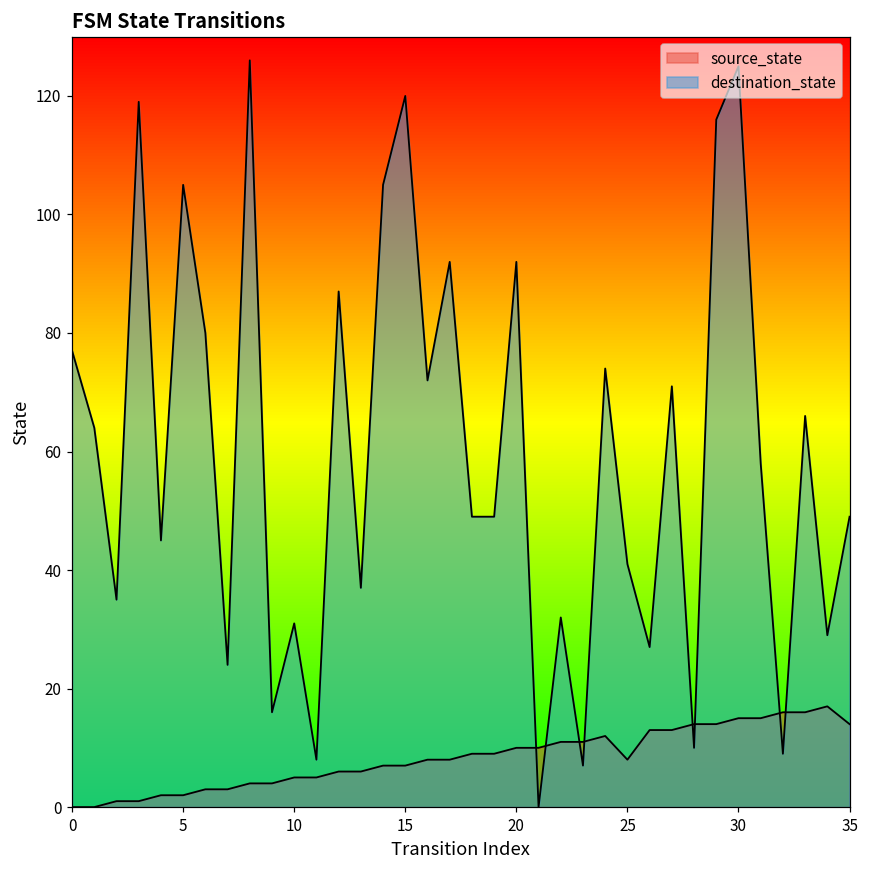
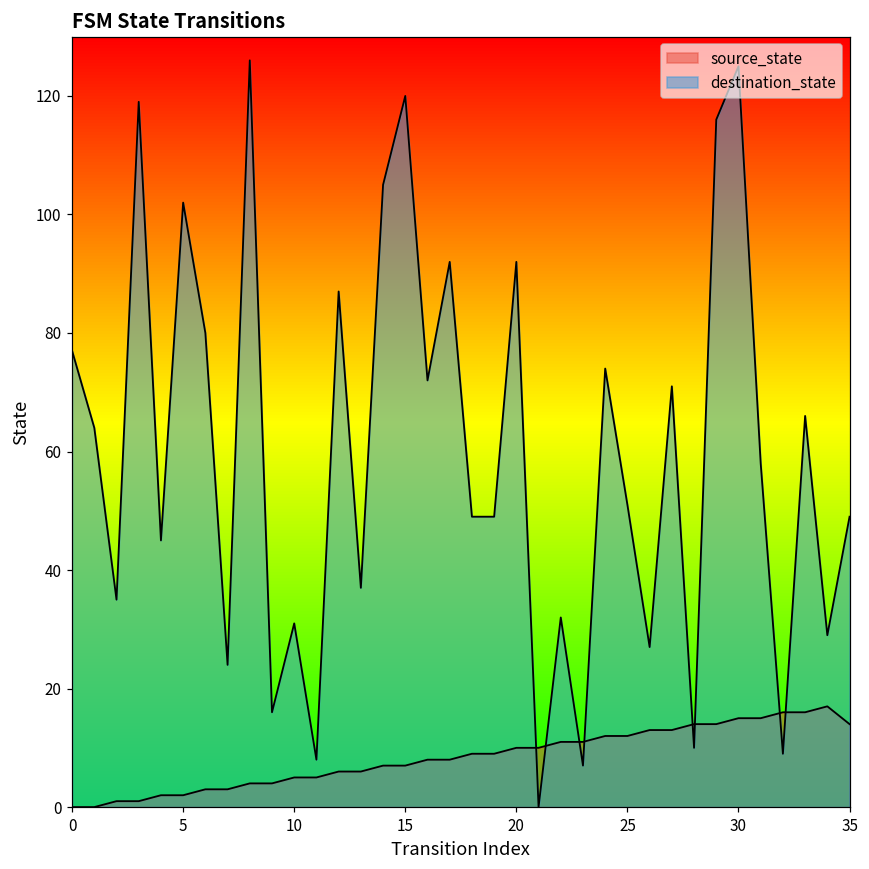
  {
    "source_state": {
      "0": 0,
      "5": 2,
      "10": 5,
      "15": 7,
      "20": 10,
-     "25": 8,
+     "25": 12,
      "30": 15,
      "35": 14
    },
    "destination_state": {
      "0": 77,
-     "5": 105,
+     "5": 102,
      "10": 31,
      "15": 120,
      "20": 92,
-     "25": 41,
+     "25": 51,
      "35": 49
    }
  }
